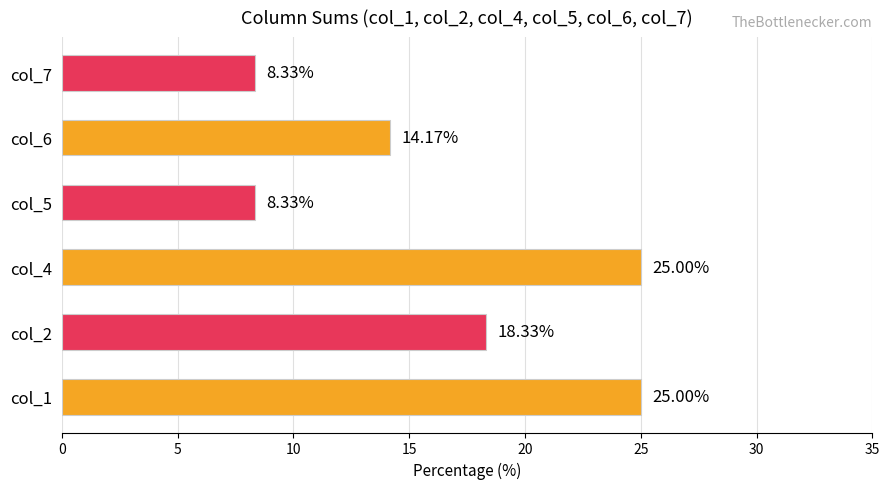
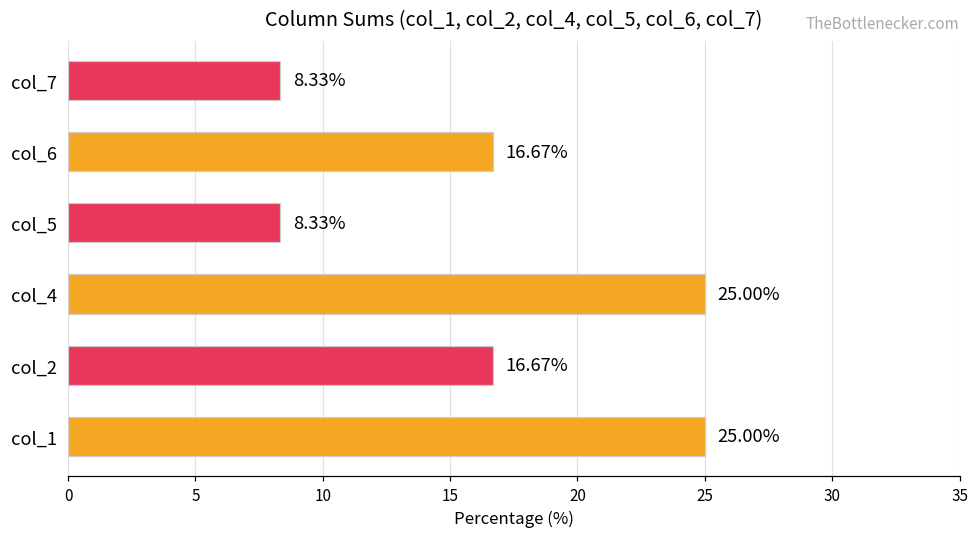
  {
    "col_7": "8.33%",
-   "col_6": "14.17%",
+   "col_6": "16.67%",
    "col_5": "8.33%",
    "col_4": "25.00%",
-   "col_2": "18.33%",
+   "col_2": "16.67%",
    "col_1": "25.00%"
  }
